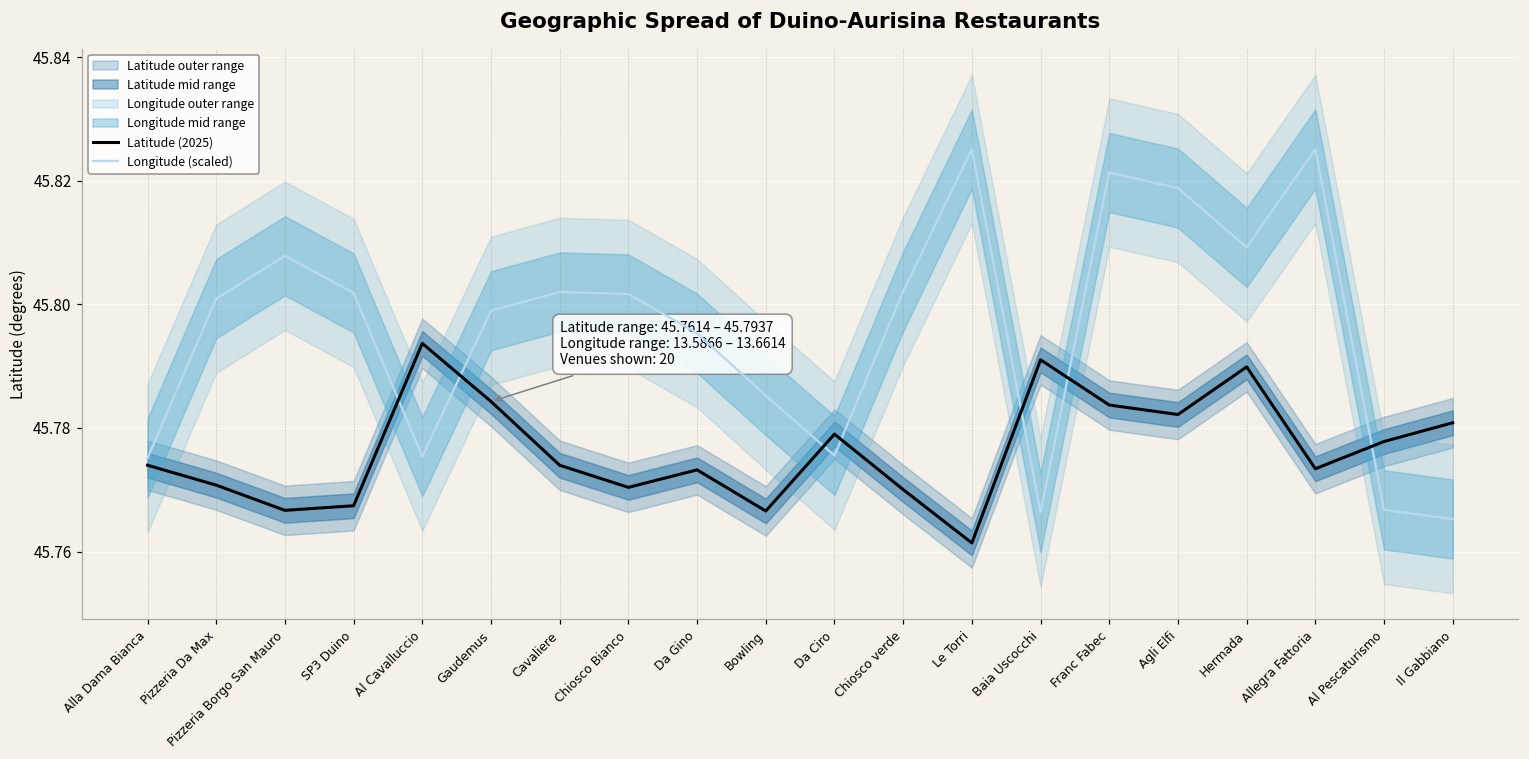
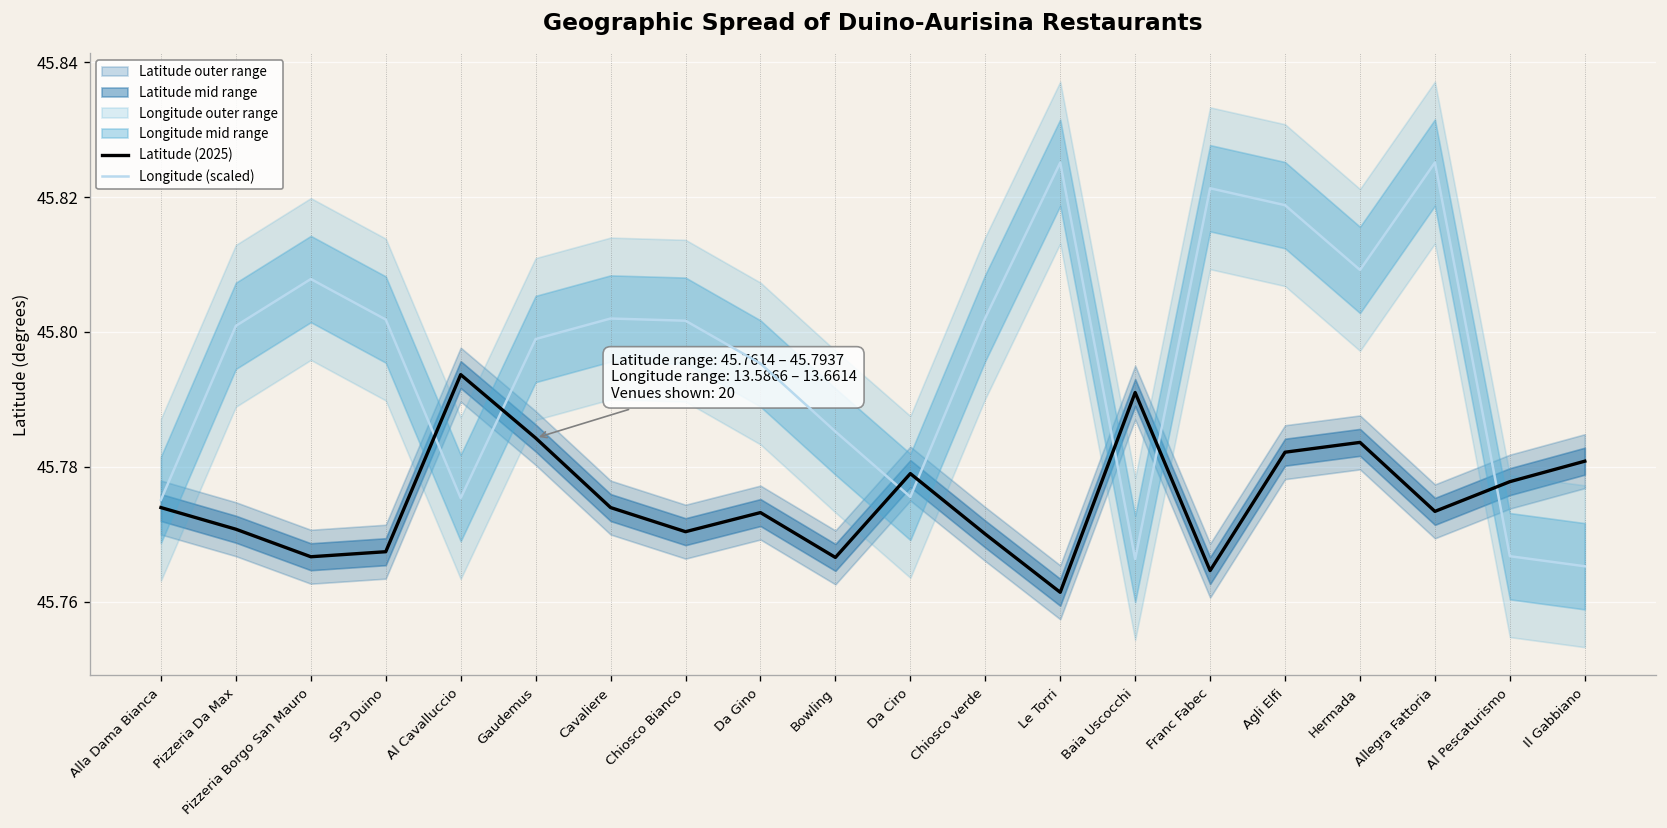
  {
    "Latitude (2025)": {
      "Alla Dama Bianca": 45.774,
      "Pizzeria Da Max": 45.771,
      "Pizzeria Borgo San Mauro": 45.767,
      "SP3 Duino": 45.767,
      "Al Cavalluccio": 45.794,
      "Gaudemus": 45.784,
      "Cavaliere": 45.774,
      "Chiosco Bianco": 45.770,
      "Da Gino": 45.773,
      "Bowling": 45.767,
      "Da Ciro": 45.779,
      "Chiosco verde": 45.770,
      "Le Torri": 45.761,
      "Baia Uscocchi": 45.791,
-     "Franc Fabec": 45.784,
+     "Franc Fabec": 45.765,
      "Agli Elfi": 45.782,
-     "Hermada": 45.790,
+     "Hermada": 45.784,
      "Allegra Fattoria": 45.773,
      "Al Pescaturismo": 45.778,
      "Il Gabbiano": 45.781
    }
  }
